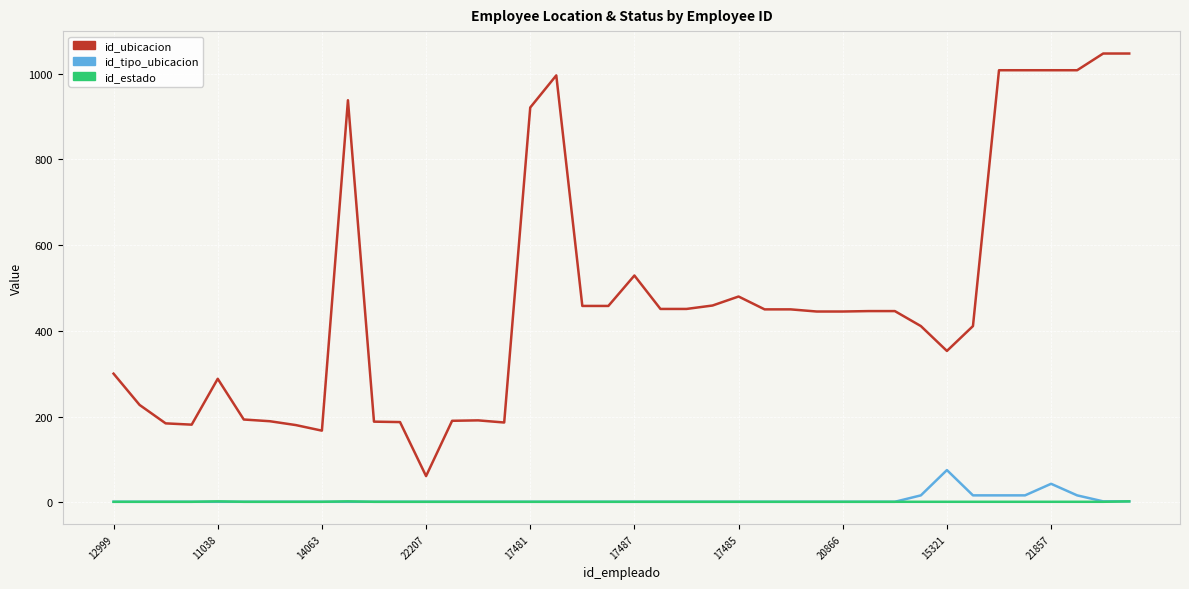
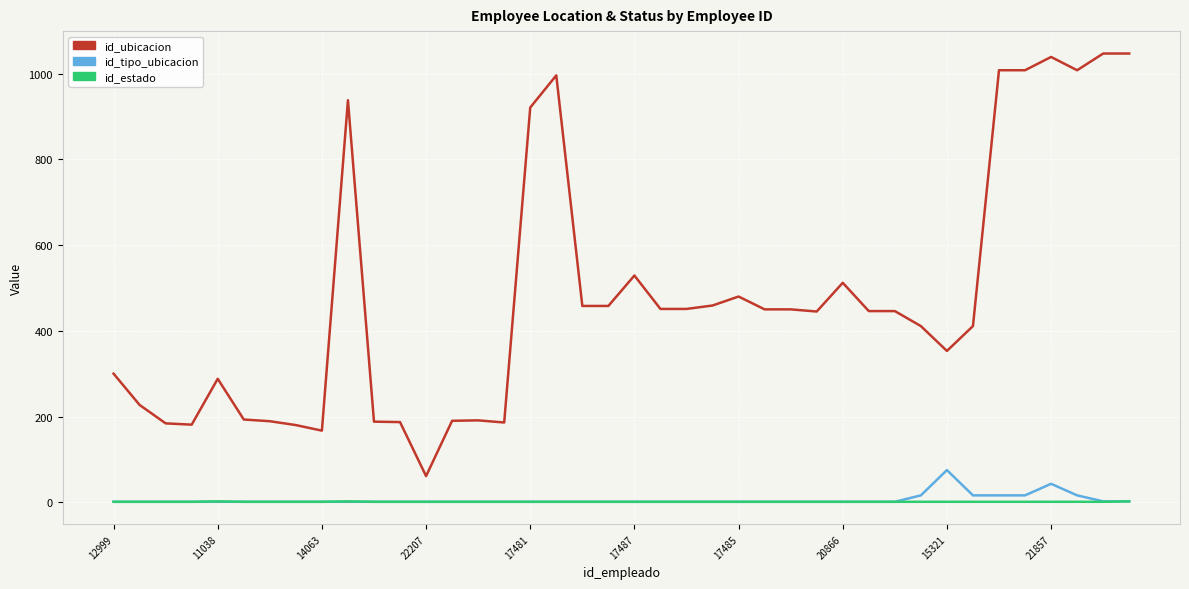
  {
    "id_ubicacion": {
      "12999": 300,
      "11038": 290,
      "14063": 170,
      "22207": 60,
      "17481": 920,
      "17487": 530,
      "17485": 480,
-     "20866": 450,
+     "20866": 510,
      "15321": 350,
-     "21857": 1010
+     "21857": 1040
    },
    "id_tipo_ubicacion": {
      "15321": 80,
      "21857": 40
    },
    "id_estado": {
      "15321": 0,
      "21857": 0
    }
  }
